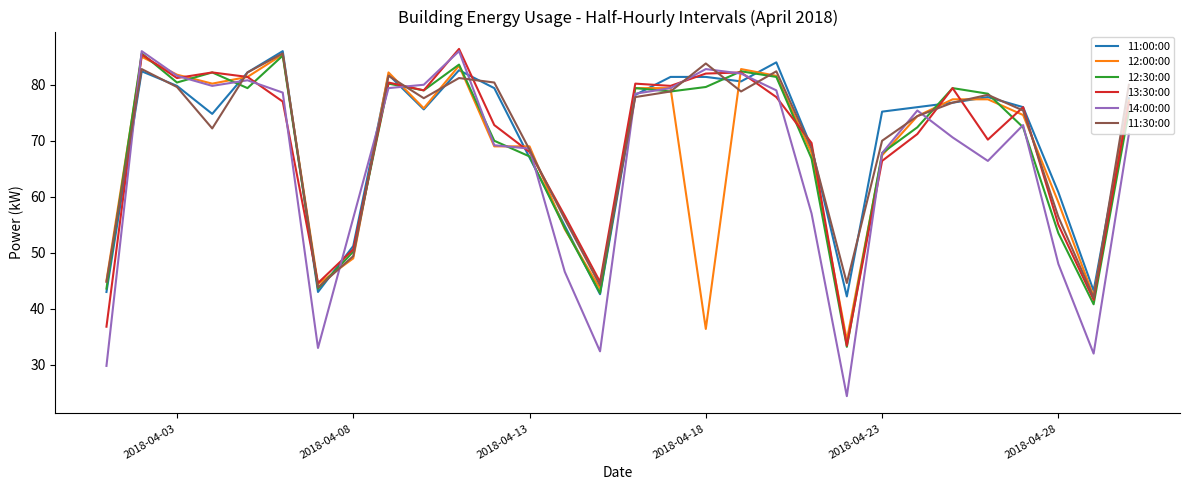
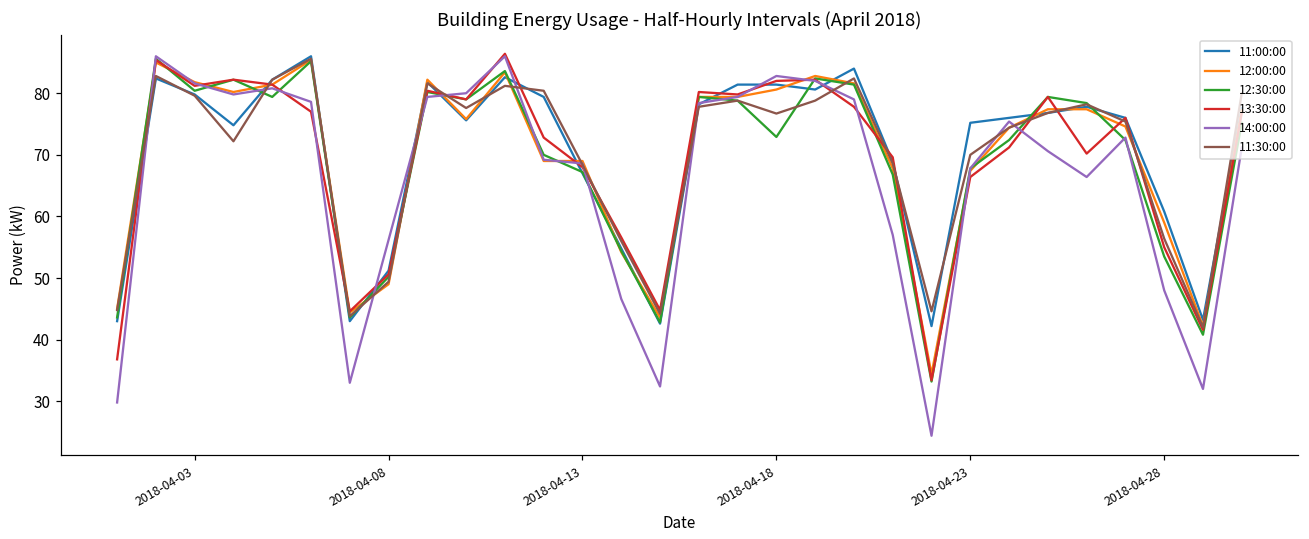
  {
    "11:00:00": {
      "2018-04-08": 51,
      "2018-04-18": 81,
      "2018-04-23": 75,
      "2018-04-28": 61
    },
    "12:00:00": {
-     "2018-04-18": 36,
+     "2018-04-18": 81,
      "2018-04-28": 59
    },
    "12:30:00": {
      "2018-04-03": 80,
-     "2018-04-18": 80,
+     "2018-04-18": 73,
      "2018-04-28": 54
    },
    "13:30:00": {
      "2018-04-18": 82,
      "2018-04-23": 66,
      "2018-04-28": 55
    },
    "14:00:00": {
      "2018-04-08": 56,
      "2018-04-18": 83,
      "2018-04-28": 48
    },
    "11:30:00": {
-     "2018-04-18": 84,
+     "2018-04-18": 77,
      "2018-04-23": 70,
      "2018-04-28": 56
    }
  }
